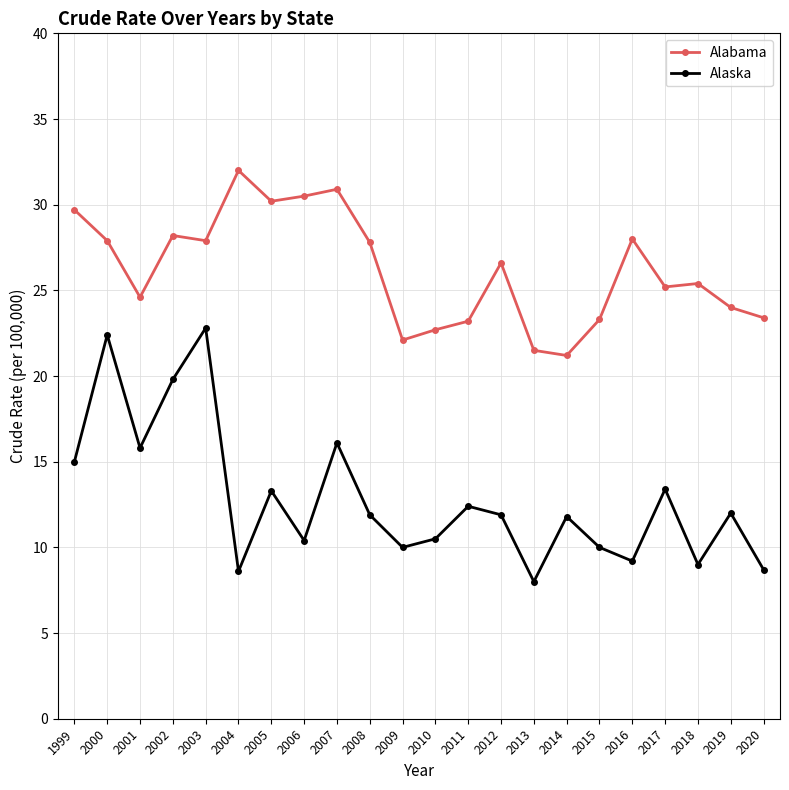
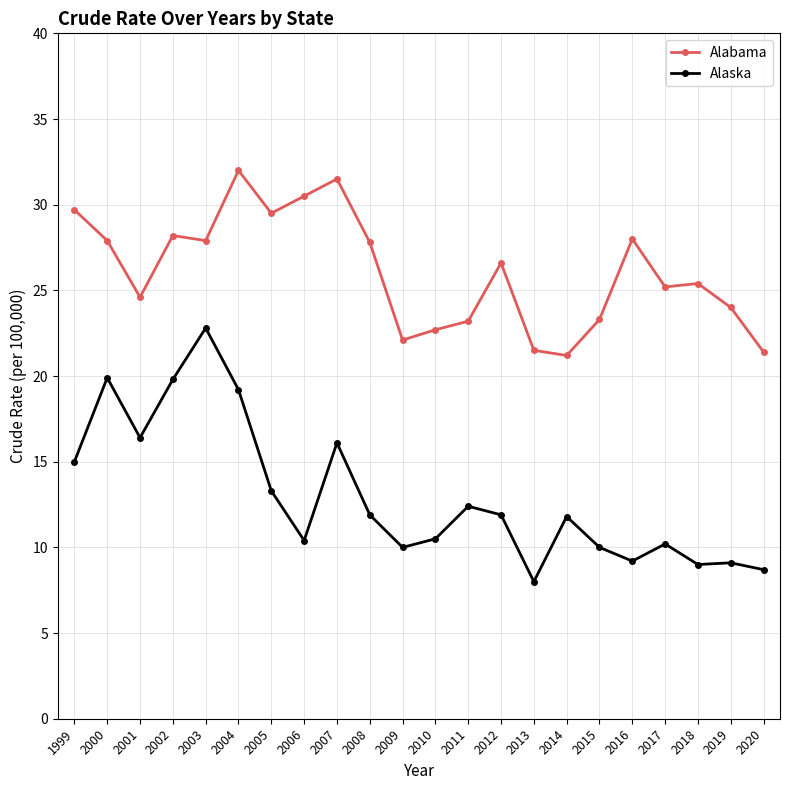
  {
    "Alabama": {
      "1999": 29.7,
      "2000": 27.9,
      "2001": 24.6,
      "2002": 28.2,
      "2003": 27.9,
      "2004": 32.0,
-     "2005": 30.2,
+     "2005": 29.5,
      "2006": 30.5,
-     "2007": 30.9,
+     "2007": 31.5,
      "2008": 27.8,
      "2009": 22.1,
      "2010": 22.7,
      "2011": 23.2,
      "2012": 26.6,
      "2013": 21.5,
      "2014": 21.2,
      "2015": 23.3,
      "2016": 28.0,
      "2017": 25.2,
      "2018": 25.4,
      "2019": 24.0,
-     "2020": 23.4
+     "2020": 21.4
    },
    "Alaska": {
      "1999": 15.0,
-     "2000": 22.4,
-     "2001": 15.8,
+     "2000": 19.9,
+     "2001": 16.4,
      "2002": 19.8,
      "2003": 22.8,
-     "2004": 8.6,
+     "2004": 19.2,
      "2005": 13.3,
      "2006": 10.4,
      "2007": 16.1,
      "2008": 11.9,
      "2009": 10.0,
      "2010": 10.5,
      "2011": 12.4,
      "2012": 11.9,
      "2013": 8.0,
      "2014": 11.8,
      "2015": 10.0,
      "2016": 9.2,
-     "2017": 13.4,
+     "2017": 10.2,
      "2018": 9.0,
-     "2019": 12.0,
+     "2019": 9.1,
      "2020": 8.7
    }
  }
